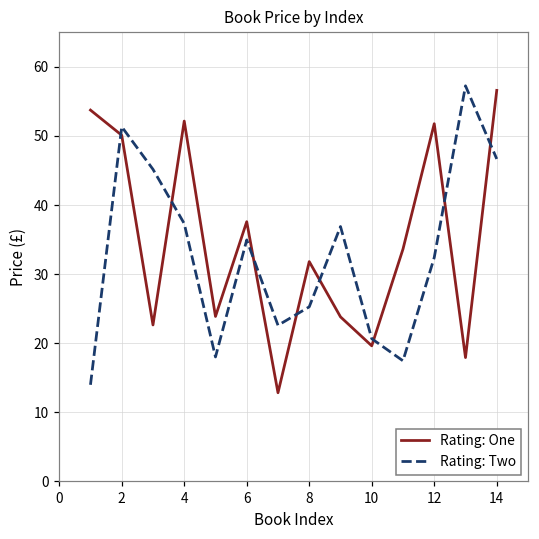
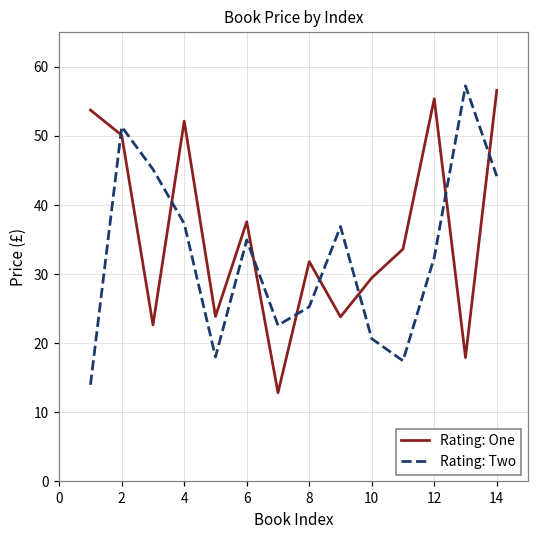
  {
    "Rating: One": {
      "2": 50,
      "4": 52,
      "6": 38,
      "8": 32,
-     "10": 20,
-     "12": 52,
+     "10": 29,
+     "12": 55,
      "14": 57
    },
    "Rating: Two": {
      "2": 51,
      "4": 37,
      "6": 35,
      "8": 25,
      "10": 21,
      "12": 32,
-     "14": 47
+     "14": 44
    }
  }
